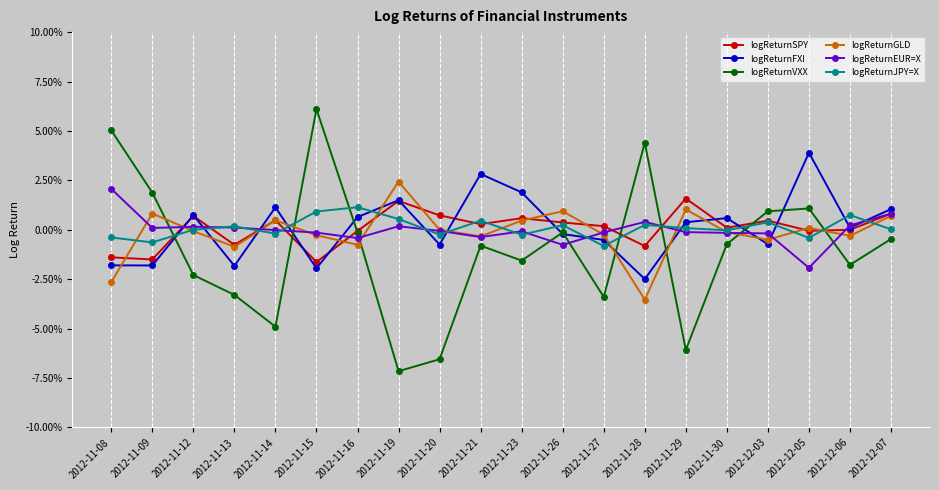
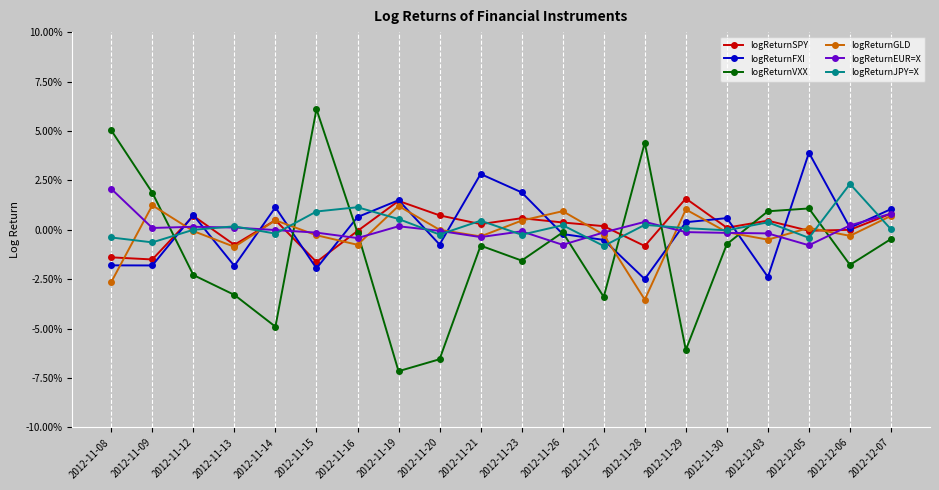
  {
    "logReturnSPY": {
      "2012-11-08": "-1.4%",
      "2012-11-09": "-1.5%",
      "2012-11-15": "-1.6%",
      "2012-11-20": "0.7%",
      "2012-11-21": "0.3%",
      "2012-11-26": "0.4%",
      "2012-11-27": "0.2%",
      "2012-11-28": "-0.8%",
      "2012-11-29": "1.6%",
      "2012-11-30": "0.1%",
      "2012-12-05": "0.0%"
    },
    "logReturnFXI": {
      "2012-11-08": "-1.8%",
      "2012-11-09": "-1.8%",
      "2012-11-13": "-1.8%",
      "2012-11-14": "1.1%",
      "2012-11-15": "-1.9%",
      "2012-11-16": "0.6%",
      "2012-11-20": "-0.7%",
      "2012-11-21": "2.8%",
      "2012-11-23": "1.9%",
      "2012-11-27": "-0.5%",
      "2012-11-28": "-2.5%",
      "2012-11-29": "0.4%",
      "2012-11-30": "0.6%",
-     "2012-12-03": "-0.7%",
+     "2012-12-03": "-2.4%",
      "2012-12-05": "3.9%",
      "2012-12-07": "1.0%"
    },
    "logReturnVXX": {
      "2012-11-08": "5.0%",
      "2012-11-09": "1.9%",
      "2012-11-12": "-2.3%",
      "2012-11-13": "-3.3%",
      "2012-11-14": "-4.9%",
      "2012-11-15": "6.1%",
      "2012-11-19": "-7.2%",
      "2012-11-20": "-6.5%",
      "2012-11-21": "-0.8%",
      "2012-11-23": "-1.6%",
      "2012-11-27": "-3.4%",
      "2012-11-28": "4.4%",
      "2012-11-29": "-6.1%",
      "2012-11-30": "-0.7%",
      "2012-12-03": "0.9%",
      "2012-12-05": "1.1%",
      "2012-12-06": "-1.8%",
      "2012-12-07": "-0.5%"
    },
    "logReturnGLD": {
      "2012-11-08": "-2.6%",
-     "2012-11-09": "0.8%",
+     "2012-11-09": "1.2%",
      "2012-11-15": "-0.3%",
      "2012-11-16": "-0.8%",
-     "2012-11-19": "2.4%",
+     "2012-11-19": "1.2%",
      "2012-11-26": "0.9%",
      "2012-11-28": "-3.5%",
      "2012-11-29": "1.0%",
      "2012-12-03": "-0.5%",
      "2012-12-05": "0.1%",
      "2012-12-06": "-0.3%"
    },
    "logReturnEUR=X": {
      "2012-11-08": "2.1%",
      "2012-11-09": "0.1%",
      "2012-11-12": "0.2%",
      "2012-11-14": "0.0%",
      "2012-11-15": "-0.1%",
      "2012-11-16": "-0.4%",
      "2012-11-19": "0.2%",
      "2012-11-23": "-0.1%",
      "2012-11-26": "-0.8%",
      "2012-11-28": "0.4%",
      "2012-11-29": "-0.1%",
      "2012-12-03": "-0.2%",
-     "2012-12-05": "-1.9%"
+     "2012-12-05": "-0.8%"
    },
    "logReturnJPY=X": {
      "2012-11-08": "-0.4%",
      "2012-11-09": "-0.6%",
      "2012-11-14": "-0.2%",
      "2012-11-15": "0.9%",
      "2012-11-16": "1.1%",
      "2012-11-19": "0.5%",
      "2012-11-20": "-0.2%",
      "2012-11-21": "0.5%",
      "2012-11-23": "-0.2%",
      "2012-11-26": "0.2%",
      "2012-11-27": "-0.8%",
      "2012-11-28": "0.3%",
      "2012-11-29": "0.1%",
      "2012-12-05": "-0.4%",
-     "2012-12-06": "0.7%",
+     "2012-12-06": "2.3%",
      "2012-12-07": "0.0%"
    }
  }
